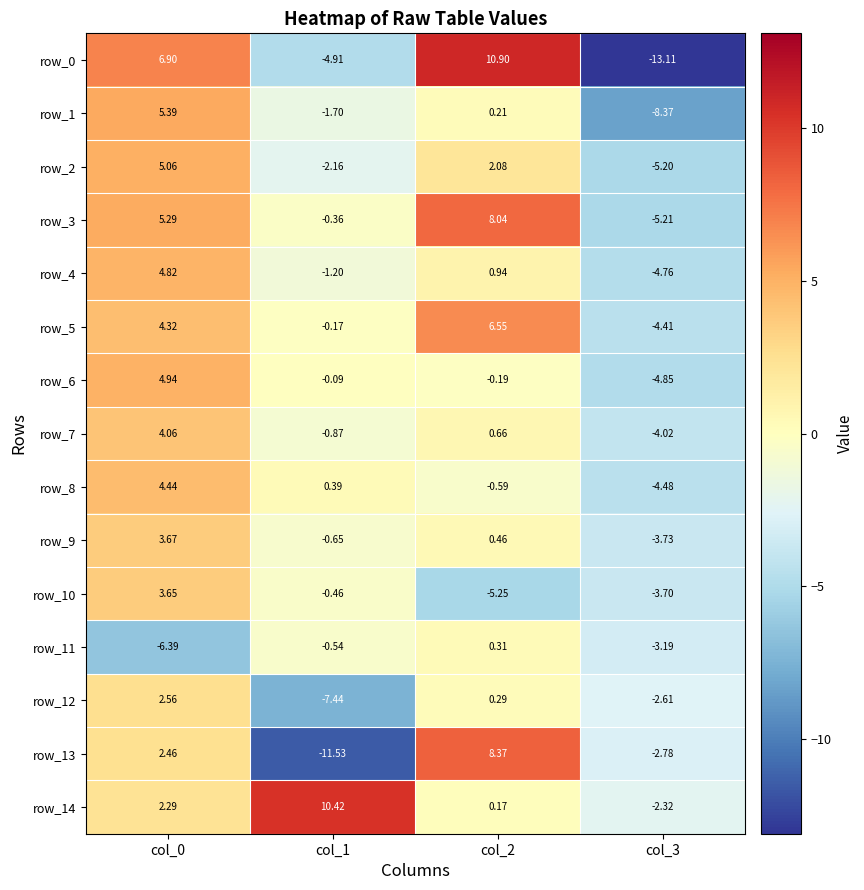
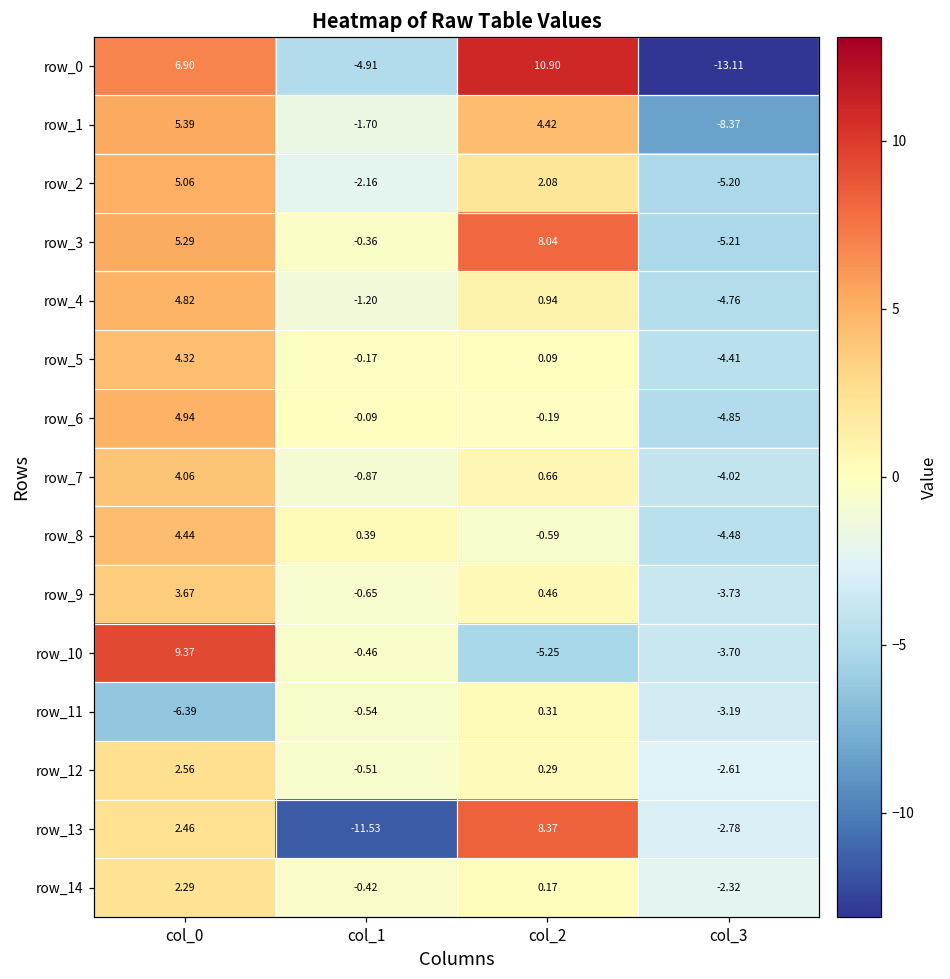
  {
    "row_0": {
      "col_0": 6.90,
      "col_1": -4.91,
      "col_2": 10.90,
      "col_3": -13.11
    },
    "row_1": {
      "col_0": 5.39,
      "col_1": -1.70,
-     "col_2": 0.21,
+     "col_2": 4.42,
      "col_3": -8.37
    },
    "row_2": {
      "col_0": 5.06,
      "col_1": -2.16,
      "col_2": 2.08,
      "col_3": -5.20
    },
    "row_3": {
      "col_0": 5.29,
      "col_1": -0.36,
      "col_2": 8.04,
      "col_3": -5.21
    },
    "row_4": {
      "col_0": 4.82,
      "col_1": -1.20,
      "col_2": 0.94,
      "col_3": -4.76
    },
    "row_5": {
      "col_0": 4.32,
      "col_1": -0.17,
-     "col_2": 6.55,
+     "col_2": 0.09,
      "col_3": -4.41
    },
    "row_6": {
      "col_0": 4.94,
      "col_1": -0.09,
      "col_2": -0.19,
      "col_3": -4.85
    },
    "row_7": {
      "col_0": 4.06,
      "col_1": -0.87,
      "col_2": 0.66,
      "col_3": -4.02
    },
    "row_8": {
      "col_0": 4.44,
      "col_1": 0.39,
      "col_2": -0.59,
      "col_3": -4.48
    },
    "row_9": {
      "col_0": 3.67,
      "col_1": -0.65,
      "col_2": 0.46,
      "col_3": -3.73
    },
    "row_10": {
-     "col_0": 3.65,
+     "col_0": 9.37,
      "col_1": -0.46,
      "col_2": -5.25,
      "col_3": -3.70
    },
    "row_11": {
      "col_0": -6.39,
      "col_1": -0.54,
      "col_2": 0.31,
      "col_3": -3.19
    },
    "row_12": {
      "col_0": 2.56,
-     "col_1": -7.44,
+     "col_1": -0.51,
      "col_2": 0.29,
      "col_3": -2.61
    },
    "row_13": {
      "col_0": 2.46,
      "col_1": -11.53,
      "col_2": 8.37,
      "col_3": -2.78
    },
    "row_14": {
      "col_0": 2.29,
-     "col_1": 10.42,
+     "col_1": -0.42,
      "col_2": 0.17,
      "col_3": -2.32
    }
  }
